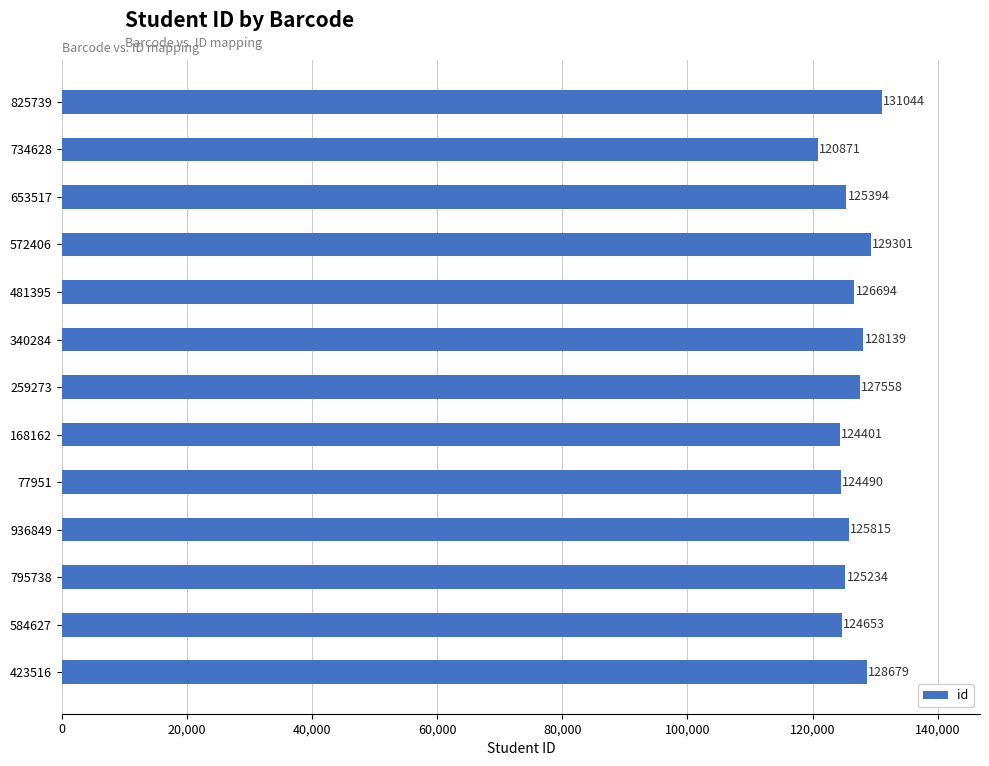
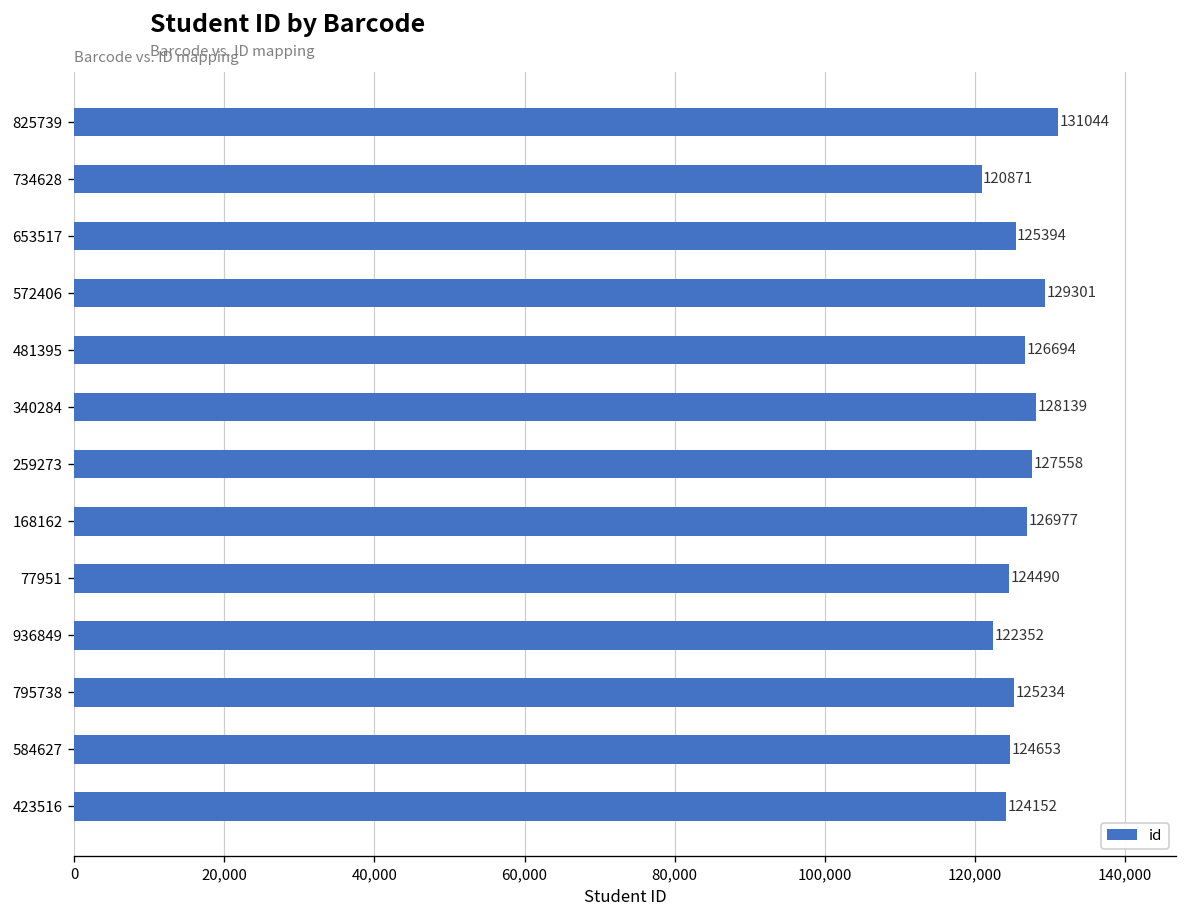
  {
    "825739": 131044,
    "734628": 120871,
    "653517": 125394,
    "572406": 129301,
    "481395": 126694,
    "340284": 128139,
    "259273": 127558,
-   "168162": 124401,
+   "168162": 126977,
    "77951": 124490,
-   "936849": 125815,
+   "936849": 122352,
    "795738": 125234,
    "584627": 124653,
-   "423516": 128679
+   "423516": 124152
  }
